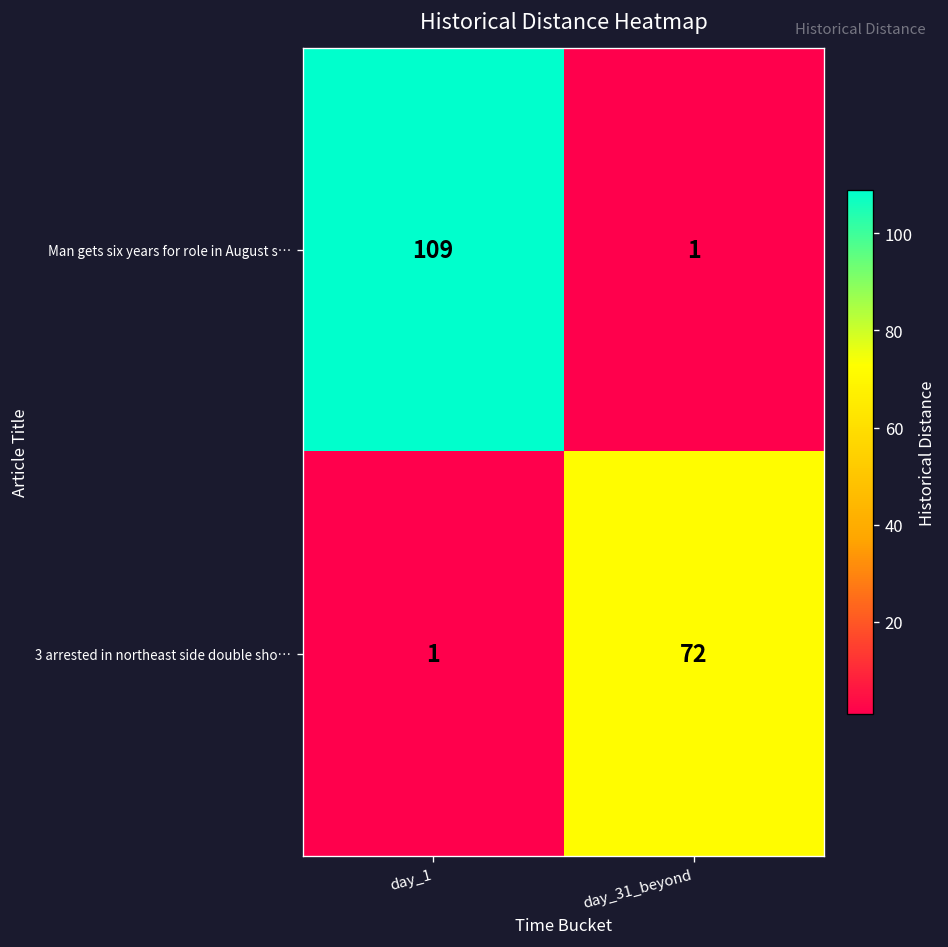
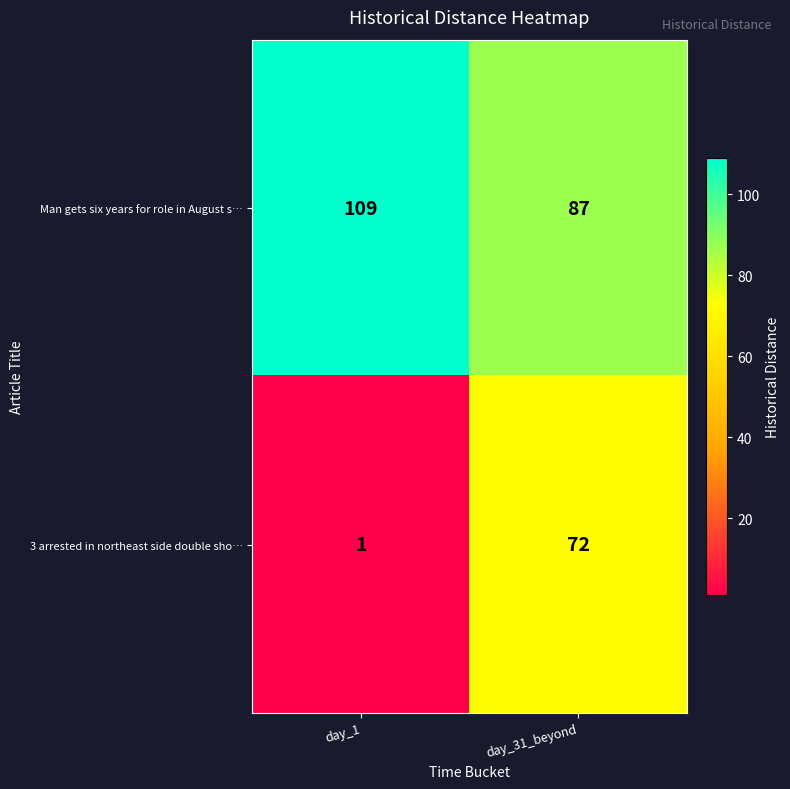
  {
    "Man gets six years for role in August s…": {
      "day_1": 109,
-     "day_31_beyond": 1
+     "day_31_beyond": 87
    },
    "3 arrested in northeast side double sho…": {
      "day_1": 1,
      "day_31_beyond": 72
    }
  }
